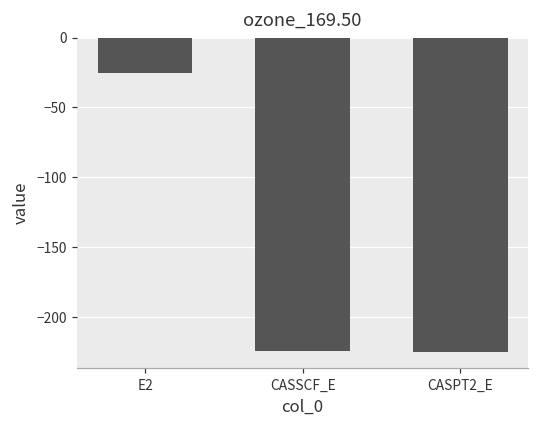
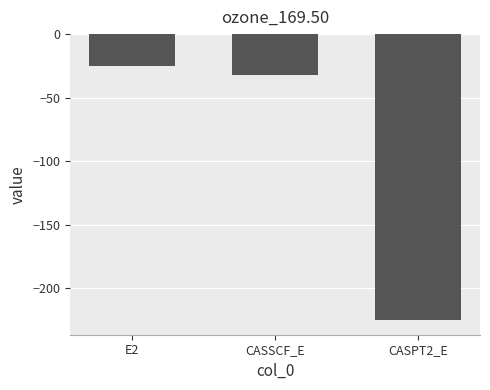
  {
    "E2": -25,
-   "CASSCF_E": -224,
+   "CASSCF_E": -32,
    "CASPT2_E": -225
  }
